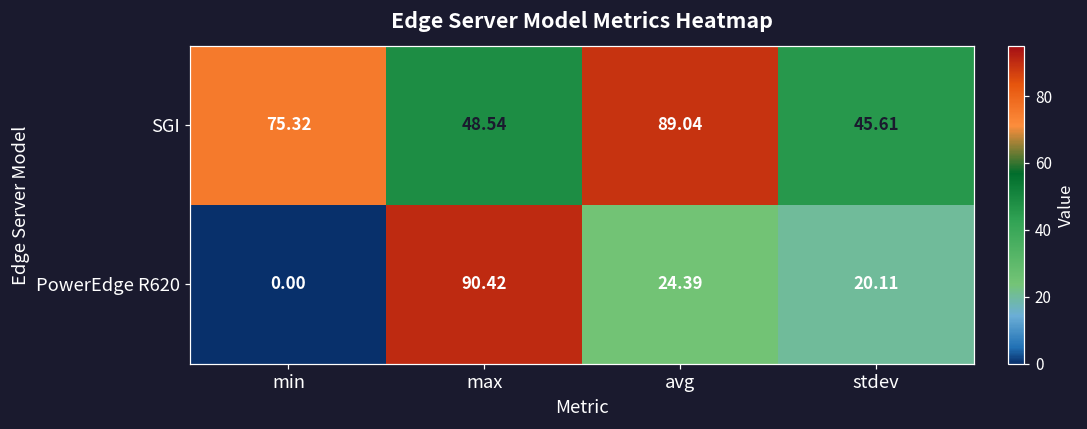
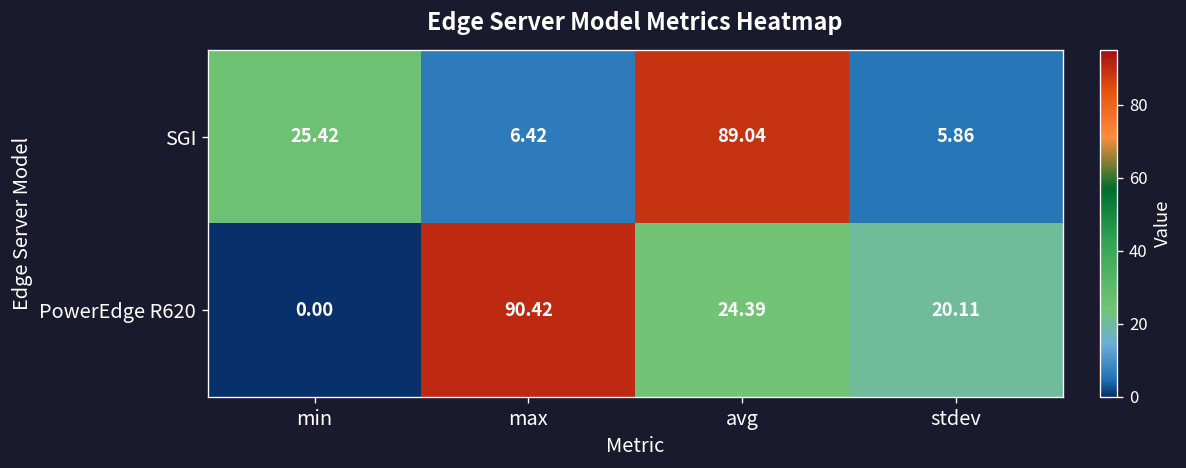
  {
    "SGI": {
-     "min": 75.32,
-     "max": 48.54,
+     "min": 25.42,
+     "max": 6.42,
      "avg": 89.04,
-     "stdev": 45.61
+     "stdev": 5.86
    },
    "PowerEdge R620": {
      "min": 0.00,
      "max": 90.42,
      "avg": 24.39,
      "stdev": 20.11
    }
  }
